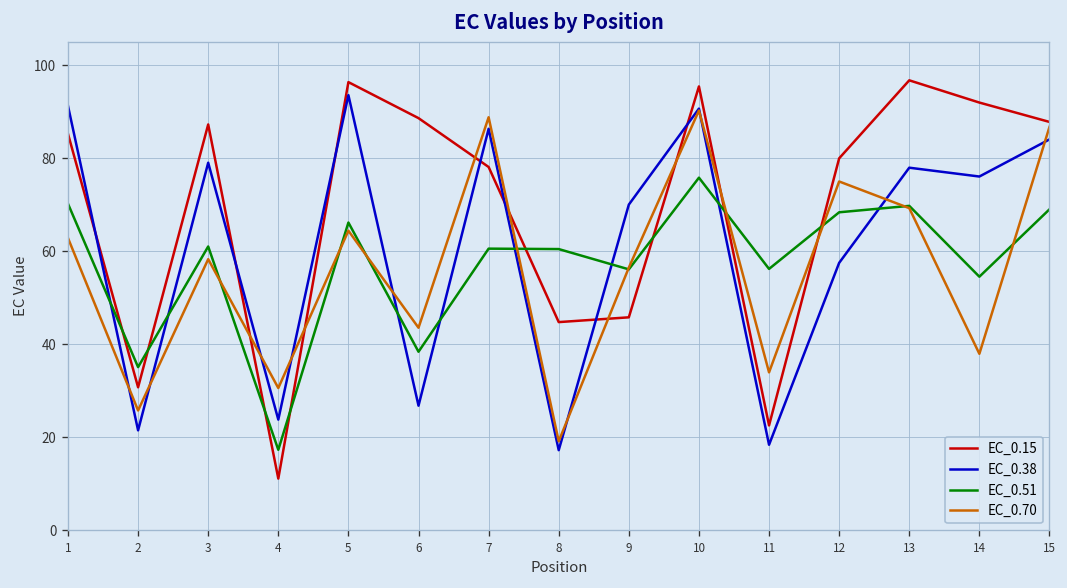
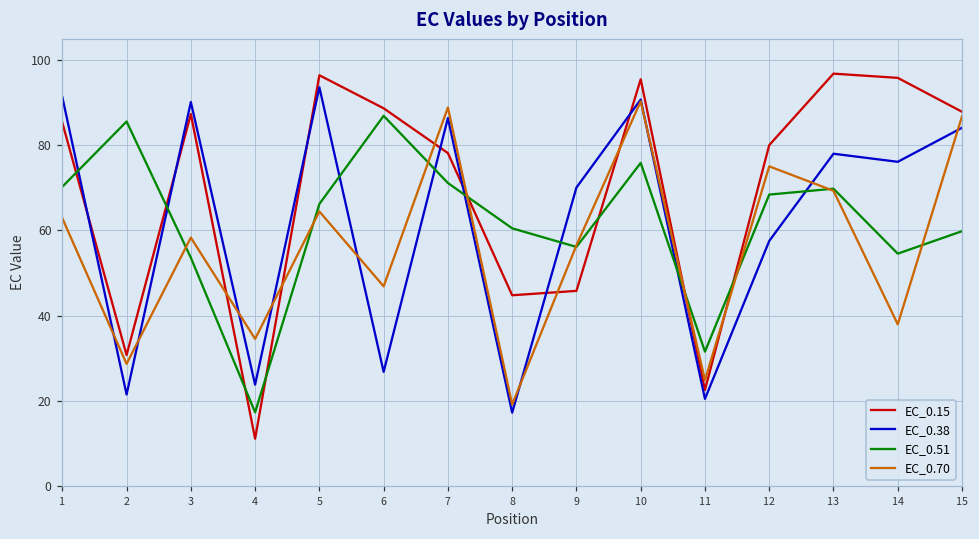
  {
    "EC_0.15": {
      "1": 85,
      "2": 31,
      "3": 87,
      "4": 11,
      "5": 96,
      "6": 89,
      "7": 78,
      "8": 45,
      "9": 46,
      "10": 95,
      "11": 23,
      "12": 80,
      "13": 97,
-     "14": 92,
+     "14": 96,
      "15": 88
    },
    "EC_0.38": {
      "1": 91,
      "2": 21,
-     "3": 79,
+     "3": 90,
      "4": 24,
      "5": 94,
      "6": 27,
      "7": 86,
      "8": 17,
      "9": 70,
-     "11": 18,
+     "11": 20,
      "12": 58,
      "13": 78,
      "14": 76,
      "15": 84
    },
    "EC_0.51": {
      "1": 70,
-     "2": 35,
-     "3": 61,
+     "2": 86,
+     "3": 54,
      "4": 17,
      "5": 66,
-     "6": 38,
-     "7": 61,
+     "6": 87,
+     "7": 71,
      "8": 60,
      "10": 76,
-     "11": 56,
+     "11": 32,
      "12": 68,
      "14": 55,
-     "15": 69
+     "15": 60
    },
    "EC_0.70": {
      "1": 63,
-     "2": 26,
+     "2": 29,
      "3": 58,
-     "4": 31,
+     "4": 35,
      "5": 64,
-     "6": 44,
+     "6": 47,
      "7": 89,
      "8": 19,
-     "11": 34,
+     "11": 25,
      "12": 75,
      "14": 38,
      "15": 87
    }
  }
